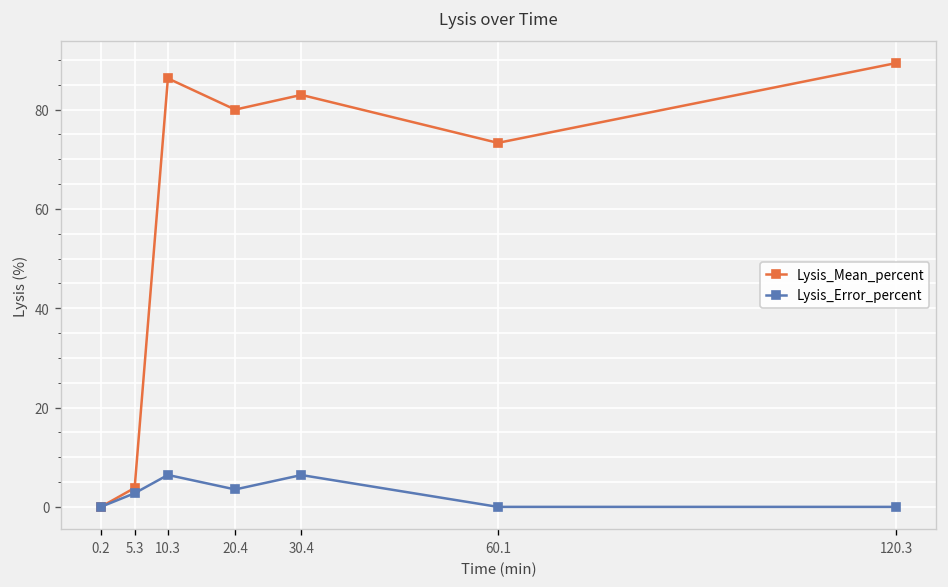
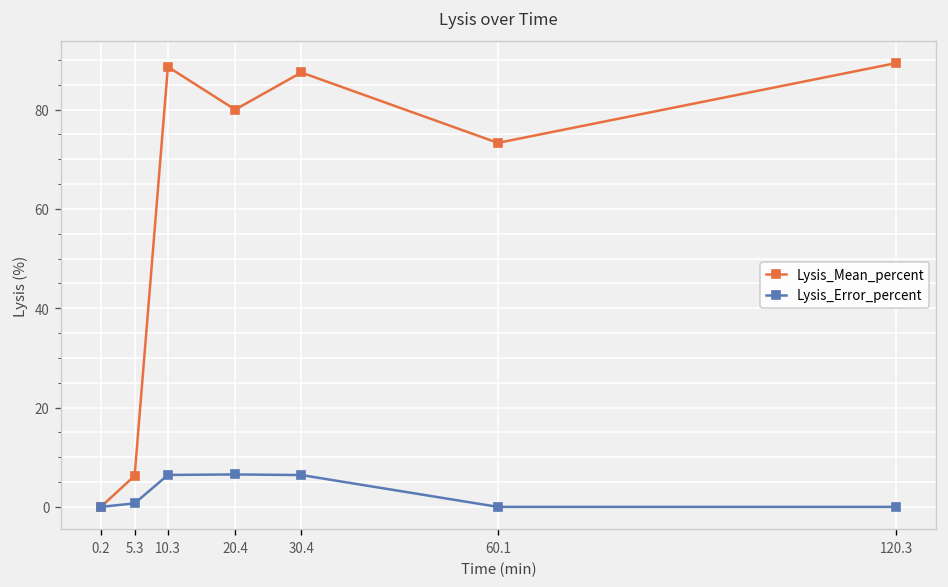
  {
    "Lysis_Mean_percent": {
-     "5.3": 4,
-     "10.3": 86,
+     "5.3": 6,
+     "10.3": 89,
      "20.4": 80,
-     "30.4": 83,
+     "30.4": 87,
      "60.1": 73,
      "120.3": 89
    },
    "Lysis_Error_percent": {
-     "5.3": 3,
+     "5.3": 1,
      "10.3": 6,
-     "20.4": 4,
+     "20.4": 7,
      "30.4": 6,
      "60.1": 0,
      "120.3": 0
    }
  }
